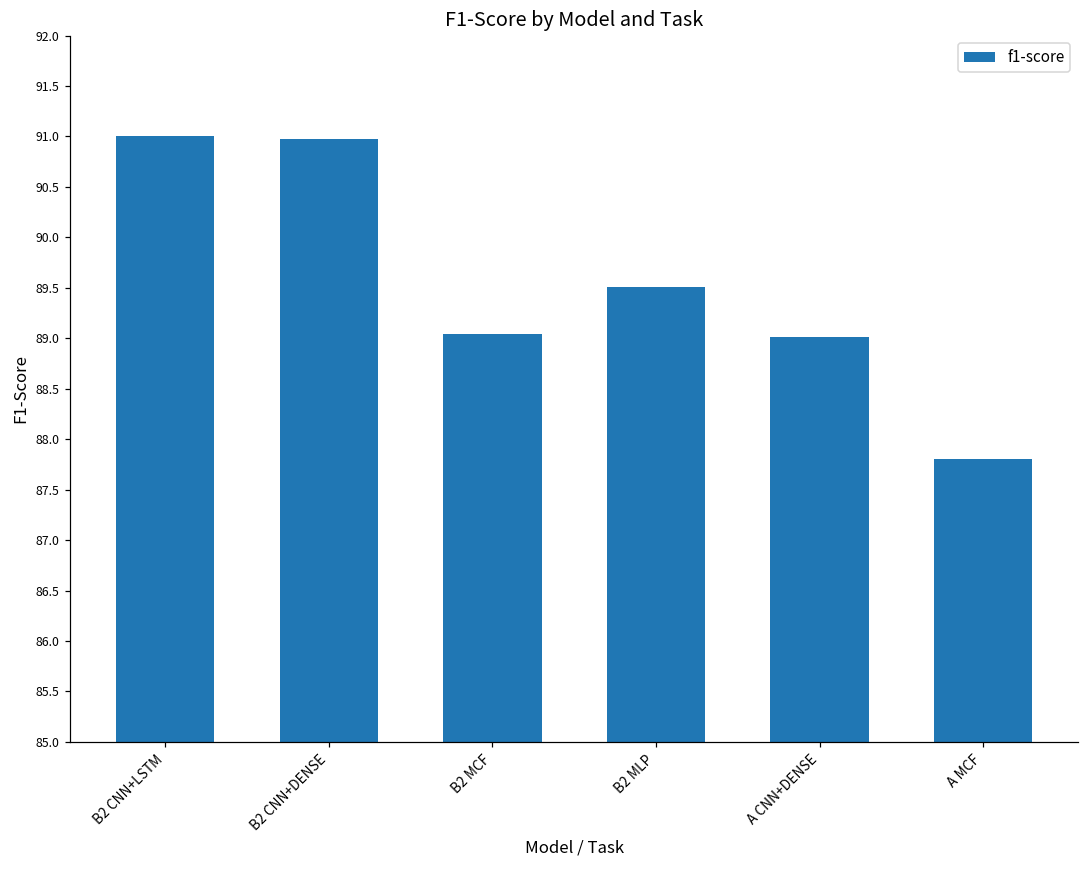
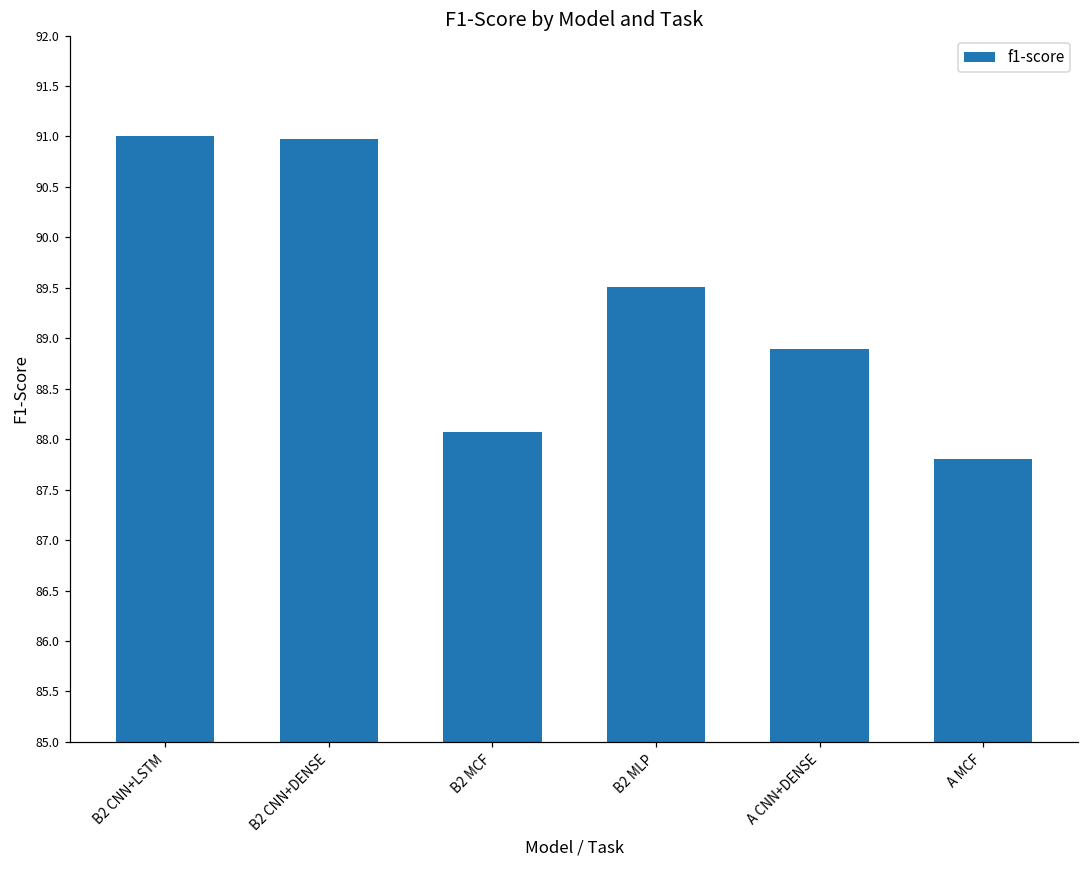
  {
    "B2 CNN+LSTM": 91.0,
    "B2 CNN+DENSE": 91.0,
-   "B2 MCF": 89.0,
+   "B2 MCF": 88.1,
    "B2 MLP": 89.5,
-   "A CNN+DENSE": 89.0,
+   "A CNN+DENSE": 88.9,
    "A MCF": 87.8
  }
